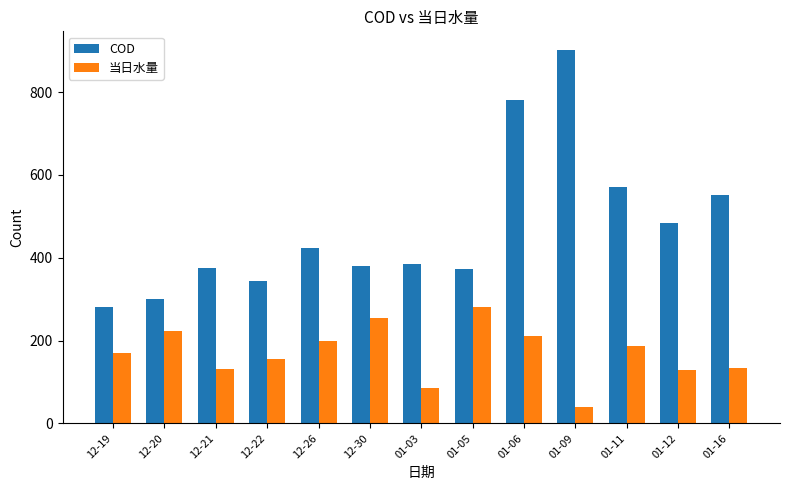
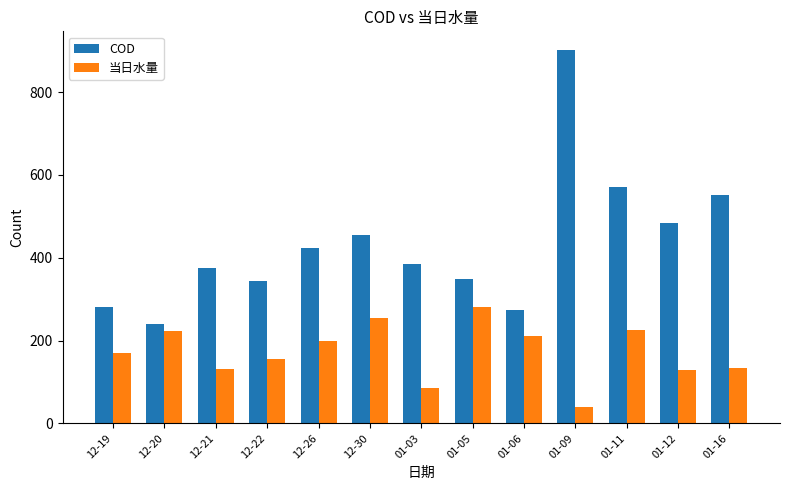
  {
    "COD": {
      "12-19": 280,
-     "12-20": 300,
+     "12-20": 240,
      "12-21": 380,
      "12-22": 340,
      "12-26": 420,
-     "12-30": 380,
+     "12-30": 460,
      "01-03": 390,
-     "01-05": 370,
-     "01-06": 780,
+     "01-05": 350,
+     "01-06": 280,
      "01-09": 900,
      "01-11": 570,
      "01-12": 490,
      "01-16": 550
    },
    "当日水量": {
      "12-19": 170,
      "12-20": 220,
      "12-21": 130,
      "12-22": 160,
      "12-26": 200,
      "12-30": 260,
      "01-03": 90,
      "01-05": 280,
      "01-06": 210,
      "01-09": 40,
-     "01-11": 190,
+     "01-11": 230,
      "01-12": 130,
      "01-16": 130
    }
  }
